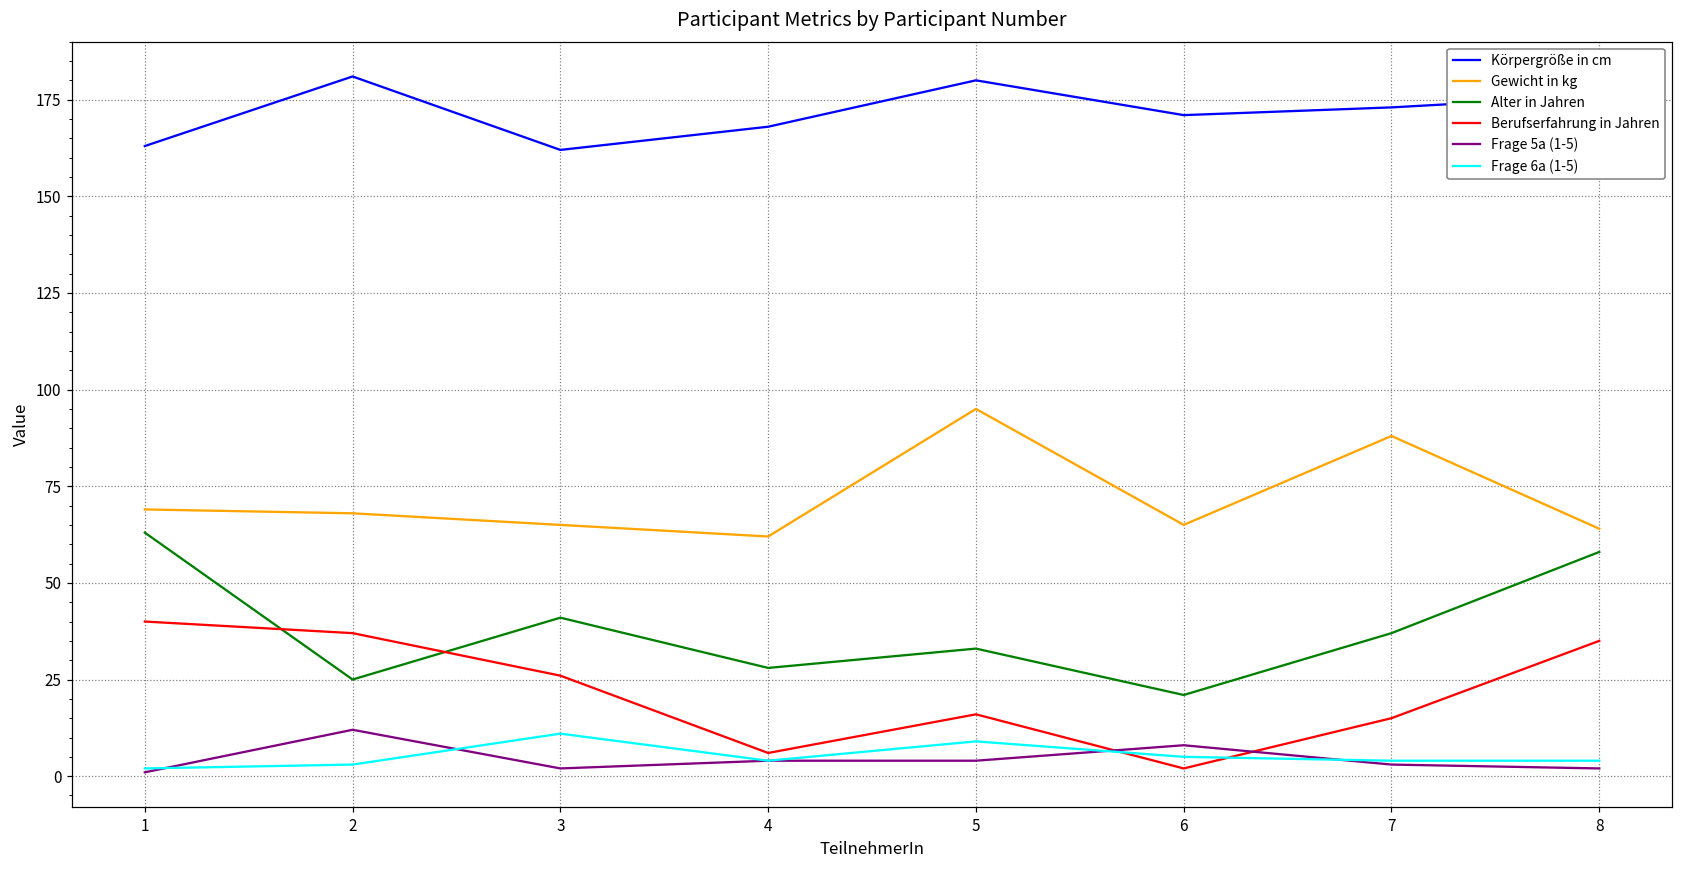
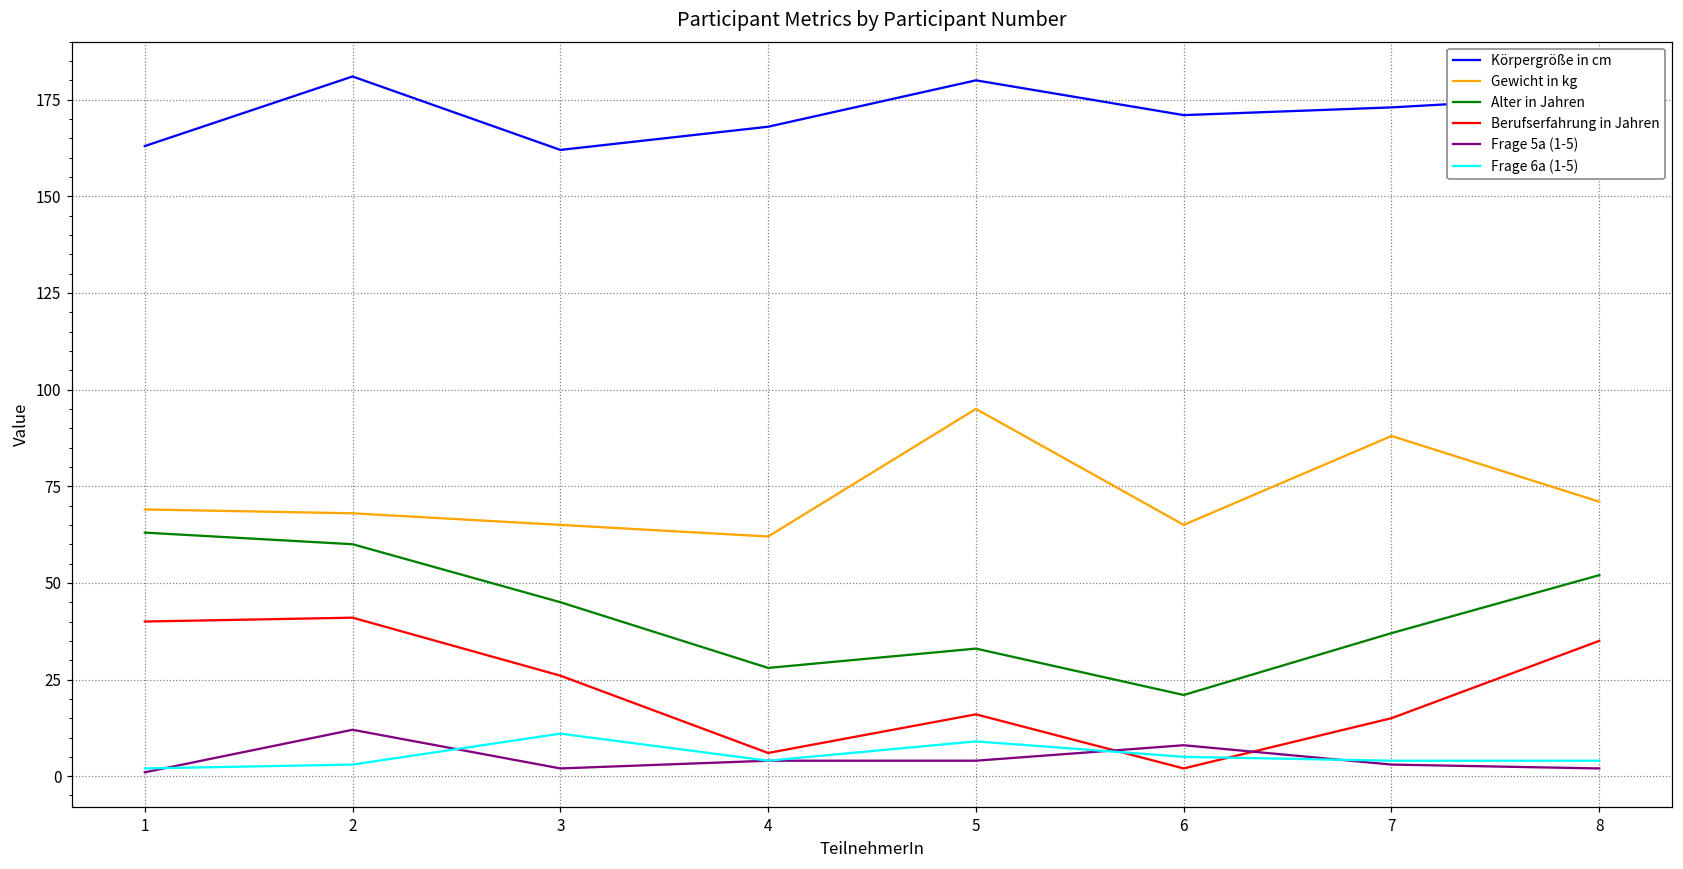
  {
    "Körpergröße in cm": {
      "1": 163,
      "2": 181,
      "3": 162,
      "4": 168,
      "5": 180,
      "6": 171,
      "7": 173
    },
    "Gewicht in kg": {
      "1": 69,
      "2": 68,
      "3": 65,
      "4": 62,
      "5": 95,
      "6": 65,
      "7": 88,
-     "8": 64
+     "8": 71
    },
    "Alter in Jahren": {
      "1": 63,
-     "2": 25,
-     "3": 41,
+     "2": 60,
+     "3": 45,
      "4": 28,
      "5": 33,
      "6": 21,
      "7": 37,
-     "8": 58
+     "8": 52
    },
    "Berufserfahrung in Jahren": {
      "1": 40,
-     "2": 37,
+     "2": 41,
      "3": 26,
      "4": 6,
      "5": 16,
      "6": 2,
      "7": 15,
      "8": 35
    },
    "Frage 5a (1-5)": {
      "1": 1,
      "2": 12,
      "3": 2,
      "5": 4,
      "6": 8,
      "7": 3,
      "8": 2
    },
    "Frage 6a (1-5)": {
      "1": 2,
      "2": 3,
      "3": 11,
      "5": 9,
      "6": 5,
      "7": 4,
      "8": 4
    }
  }
